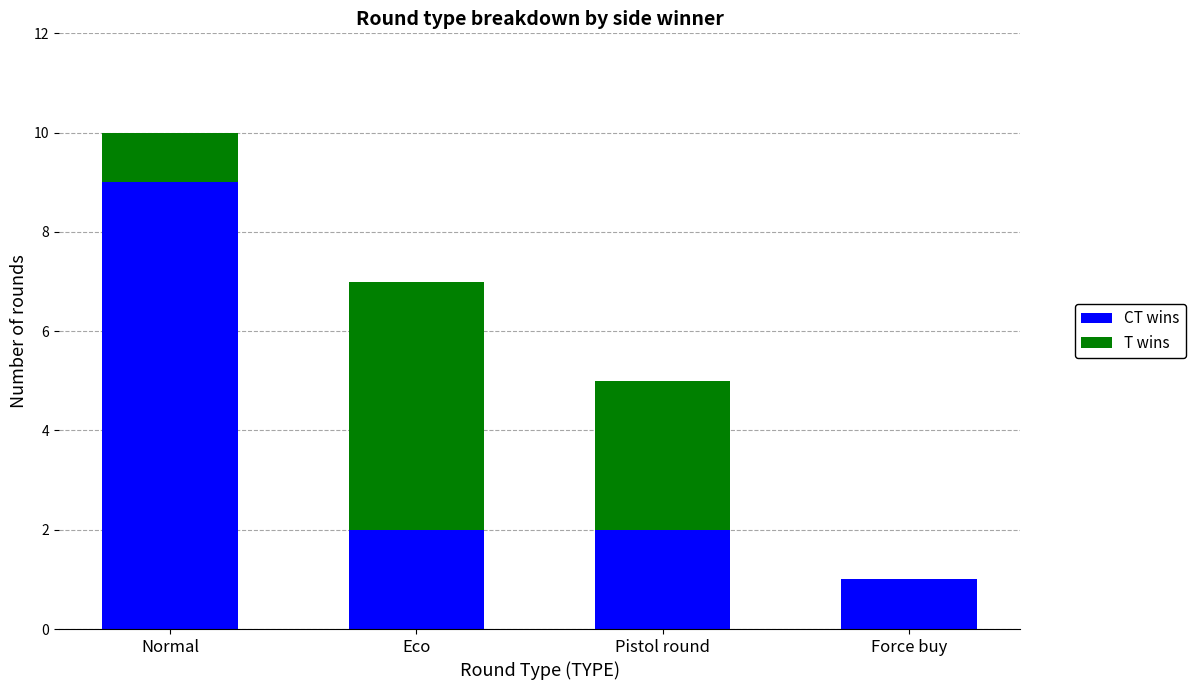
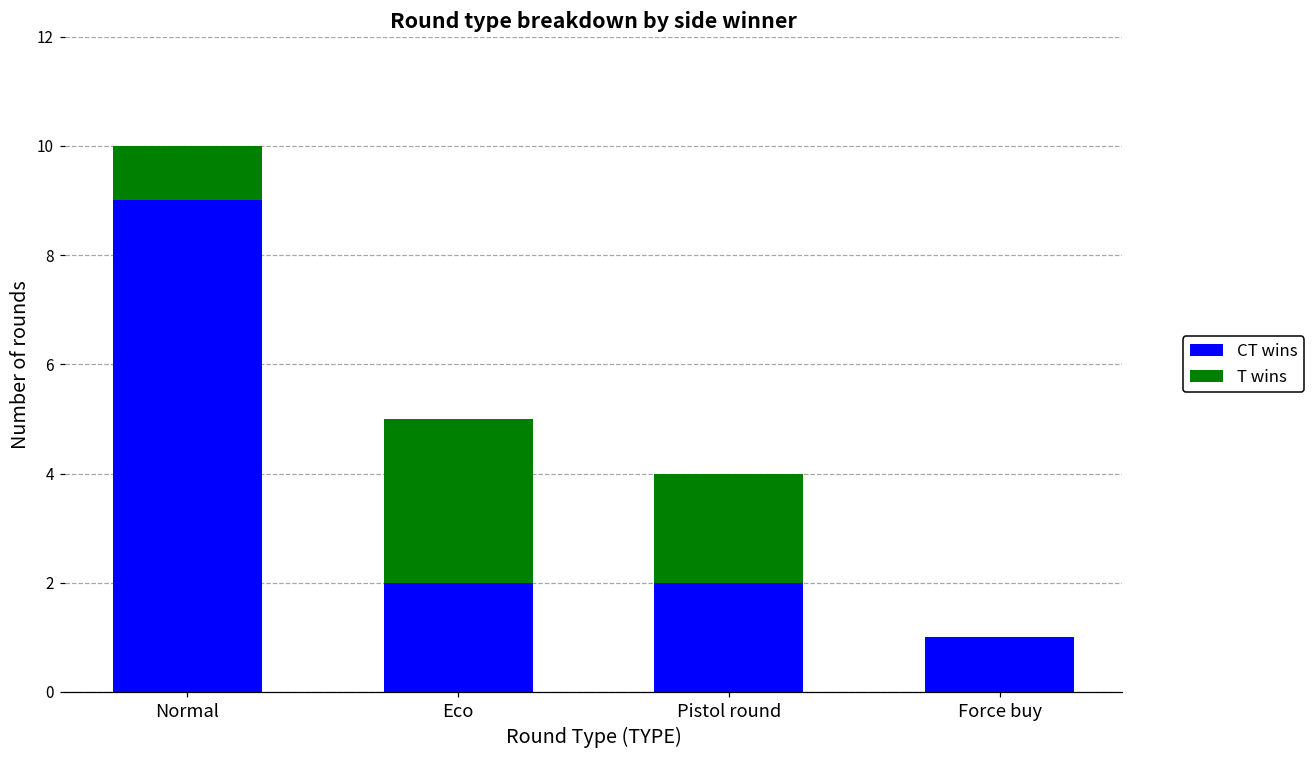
  {
    "CT wins": {
      "Normal": 9,
      "Eco": 2,
      "Pistol round": 2,
      "Force buy": 1
    },
    "T wins": {
      "Normal": 1,
-     "Eco": 5,
-     "Pistol round": 3,
+     "Eco": 3,
+     "Pistol round": 2,
      "Force buy": 0
    }
  }
